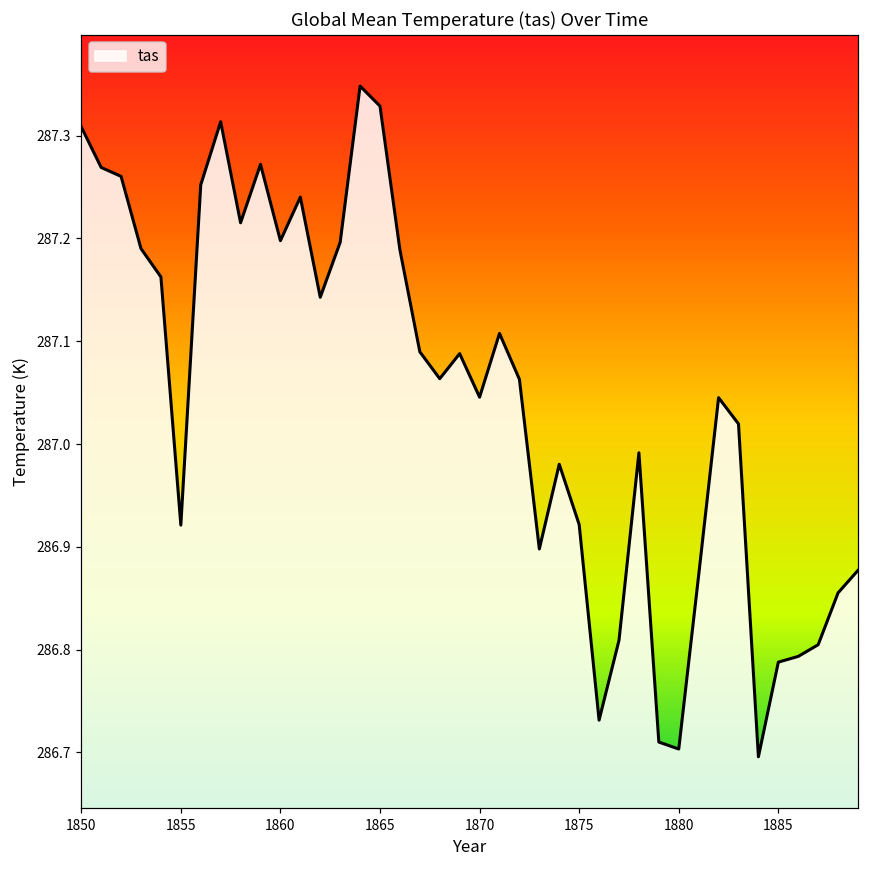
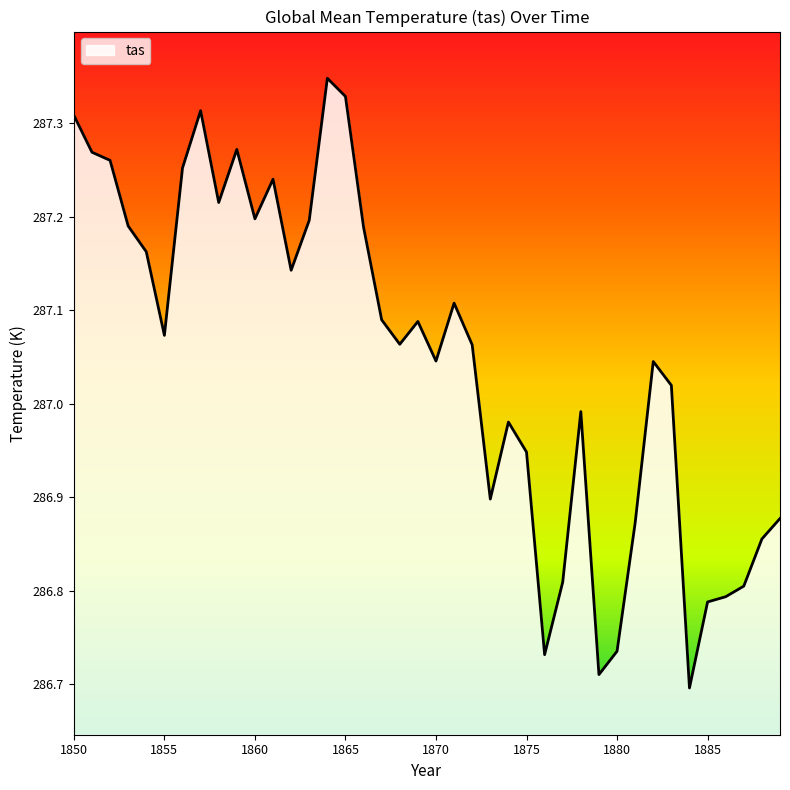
  {
    "1850": 287.31,
-   "1855": 286.92,
+   "1855": 287.07,
    "1860": 287.20,
    "1865": 287.33,
    "1870": 287.05,
-   "1875": 286.92,
-   "1880": 286.70,
+   "1875": 286.95,
+   "1880": 286.74,
    "1885": 286.79
  }
